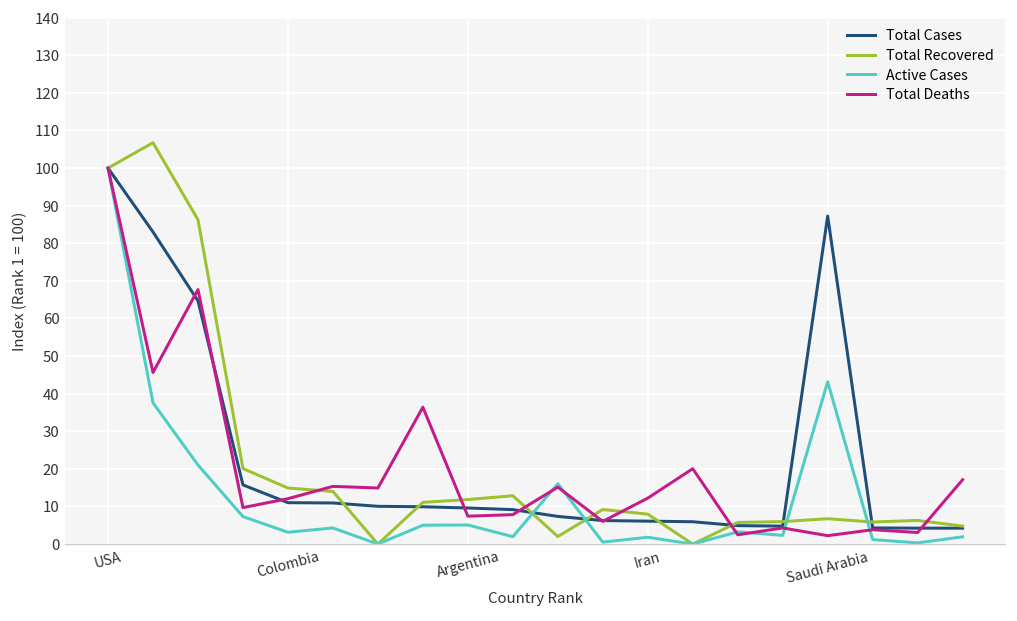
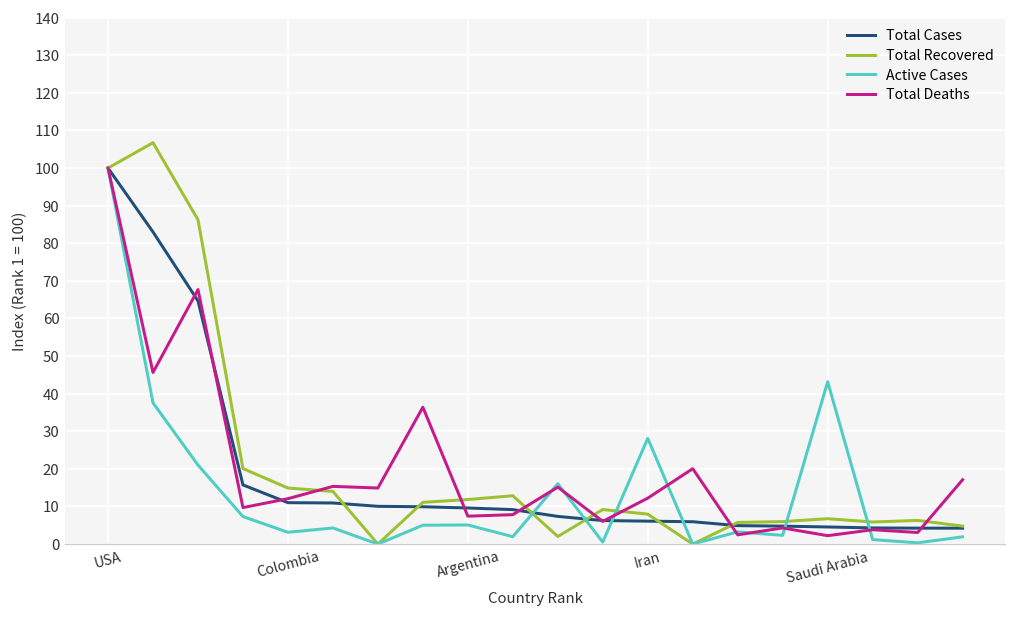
  {
    "Total Cases": {
      "Colombia": 11,
      "Argentina": 10,
      "Iran": 6,
-     "Saudi Arabia": 87
+     "Saudi Arabia": 5
    },
    "Total Recovered": {
      "Colombia": 15,
      "Argentina": 12,
      "Iran": 8,
      "Saudi Arabia": 7
    },
    "Active Cases": {
      "Colombia": 3,
      "Argentina": 5,
-     "Iran": 2,
+     "Iran": 28,
      "Saudi Arabia": 43
    },
    "Total Deaths": {
      "Colombia": 12,
      "Argentina": 7,
      "Iran": 12,
      "Saudi Arabia": 2
    }
  }
